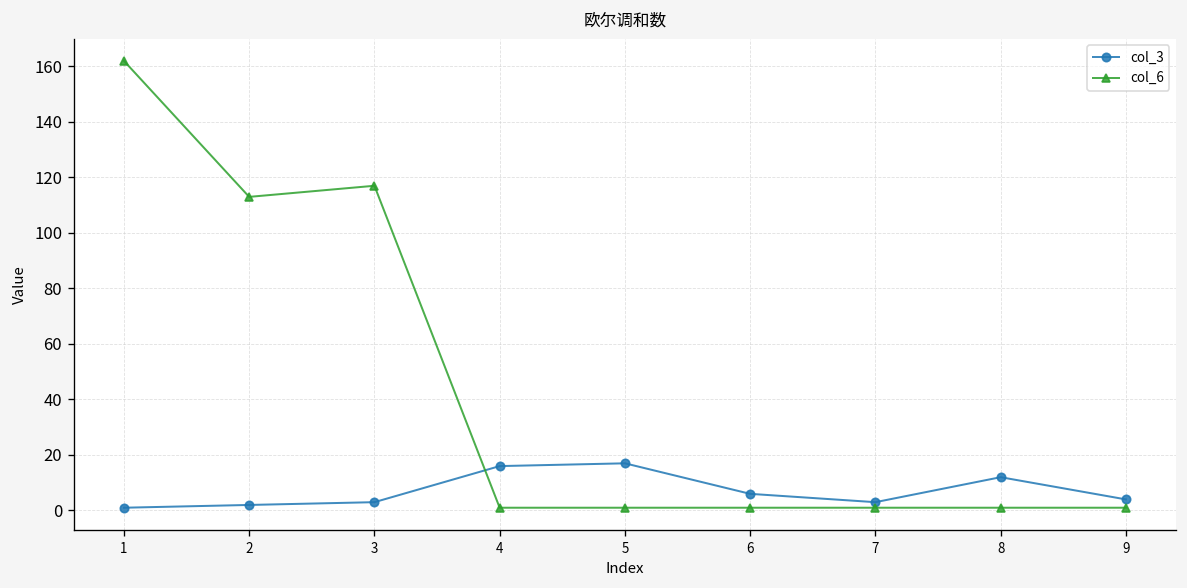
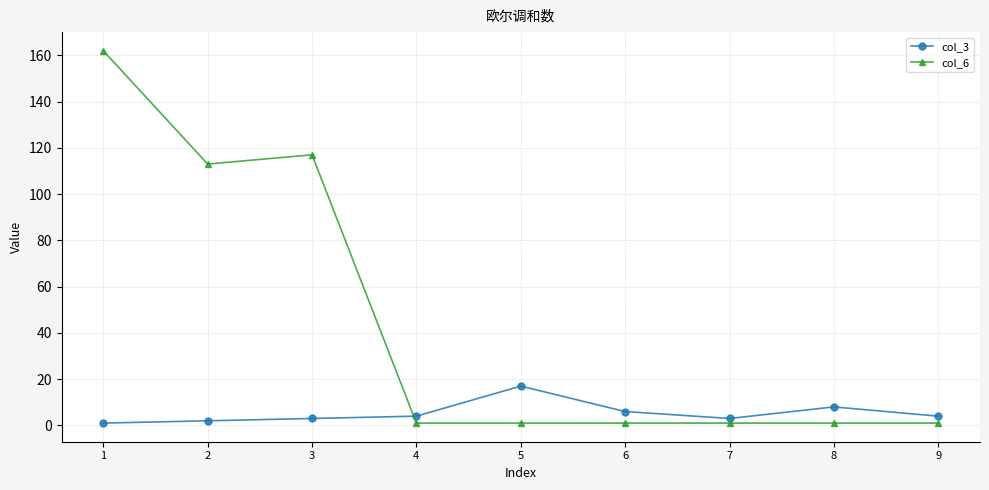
  {
    "col_3": {
      "1": 1,
      "2": 2,
      "3": 3,
-     "4": 16,
+     "4": 4,
      "5": 17,
      "6": 6,
      "7": 3,
-     "8": 12,
+     "8": 8,
      "9": 4
    },
    "col_6": {
      "1": 162,
      "2": 113,
      "3": 117,
      "4": 1,
      "5": 1,
      "6": 1,
      "7": 1,
      "8": 1,
      "9": 1
    }
  }
